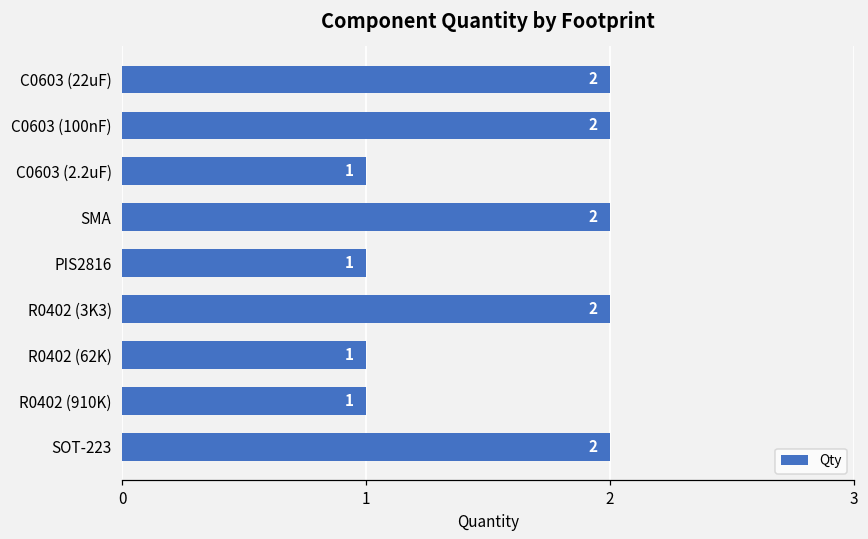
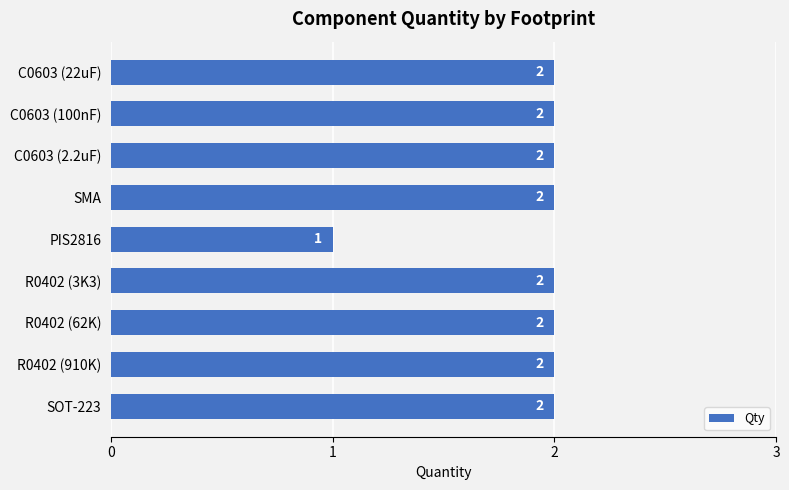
  {
    "C0603 (22uF)": 2,
    "C0603 (100nF)": 2,
-   "C0603 (2.2uF)": 1,
+   "C0603 (2.2uF)": 2,
    "SMA": 2,
    "PIS2816": 1,
    "R0402 (3K3)": 2,
-   "R0402 (62K)": 1,
-   "R0402 (910K)": 1,
+   "R0402 (62K)": 2,
+   "R0402 (910K)": 2,
    "SOT-223": 2
  }
